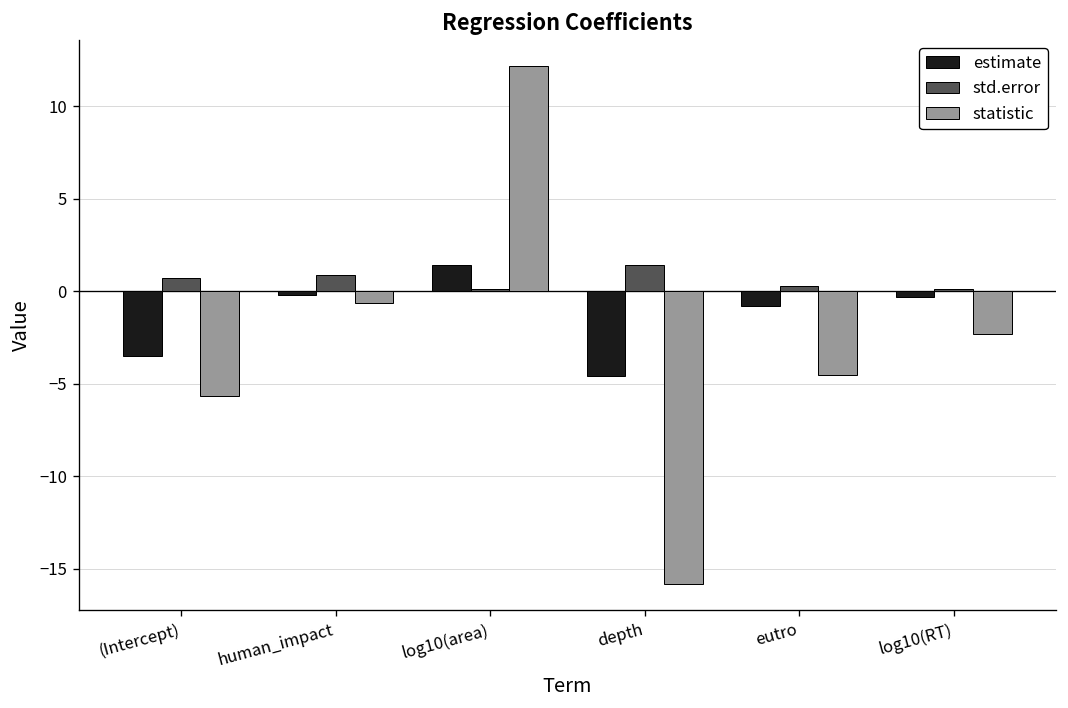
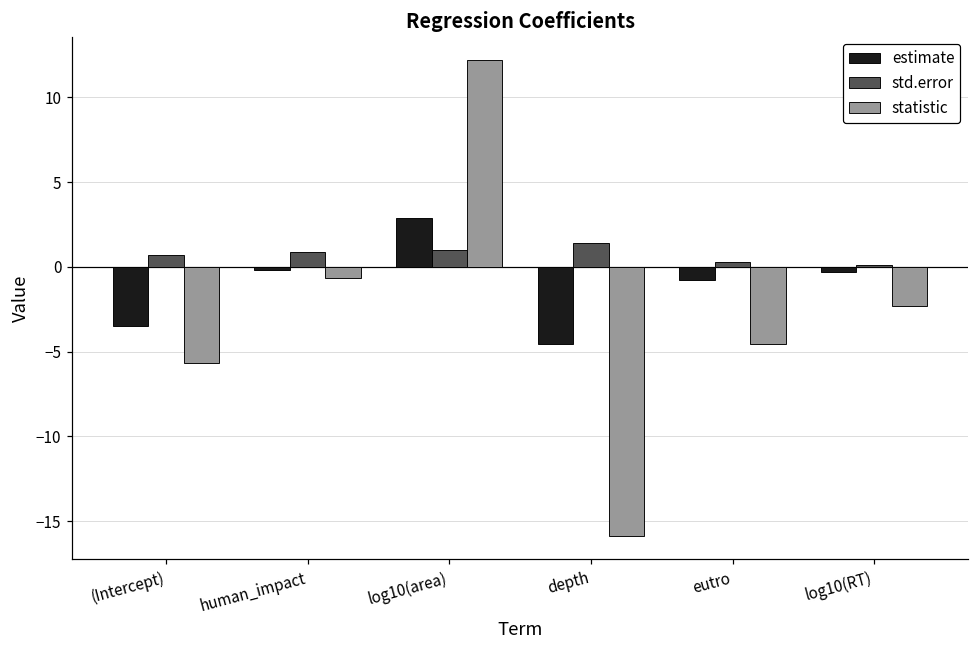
  {
    "estimate": {
      "(Intercept)": -3.5,
      "human_impact": -0.2,
-     "log10(area)": 1.4,
+     "log10(area)": 2.9,
      "depth": -4.6,
      "eutro": -0.8,
      "log10(RT)": -0.3
    },
    "std.error": {
      "(Intercept)": 0.7,
      "human_impact": 0.9,
-     "log10(area)": 0.1,
+     "log10(area)": 1.0,
      "depth": 1.4,
      "eutro": 0.3
    },
    "statistic": {
      "(Intercept)": -5.7,
      "human_impact": -0.6,
      "log10(area)": 12.2,
      "depth": -15.9,
      "eutro": -4.6,
      "log10(RT)": -2.3
    }
  }
